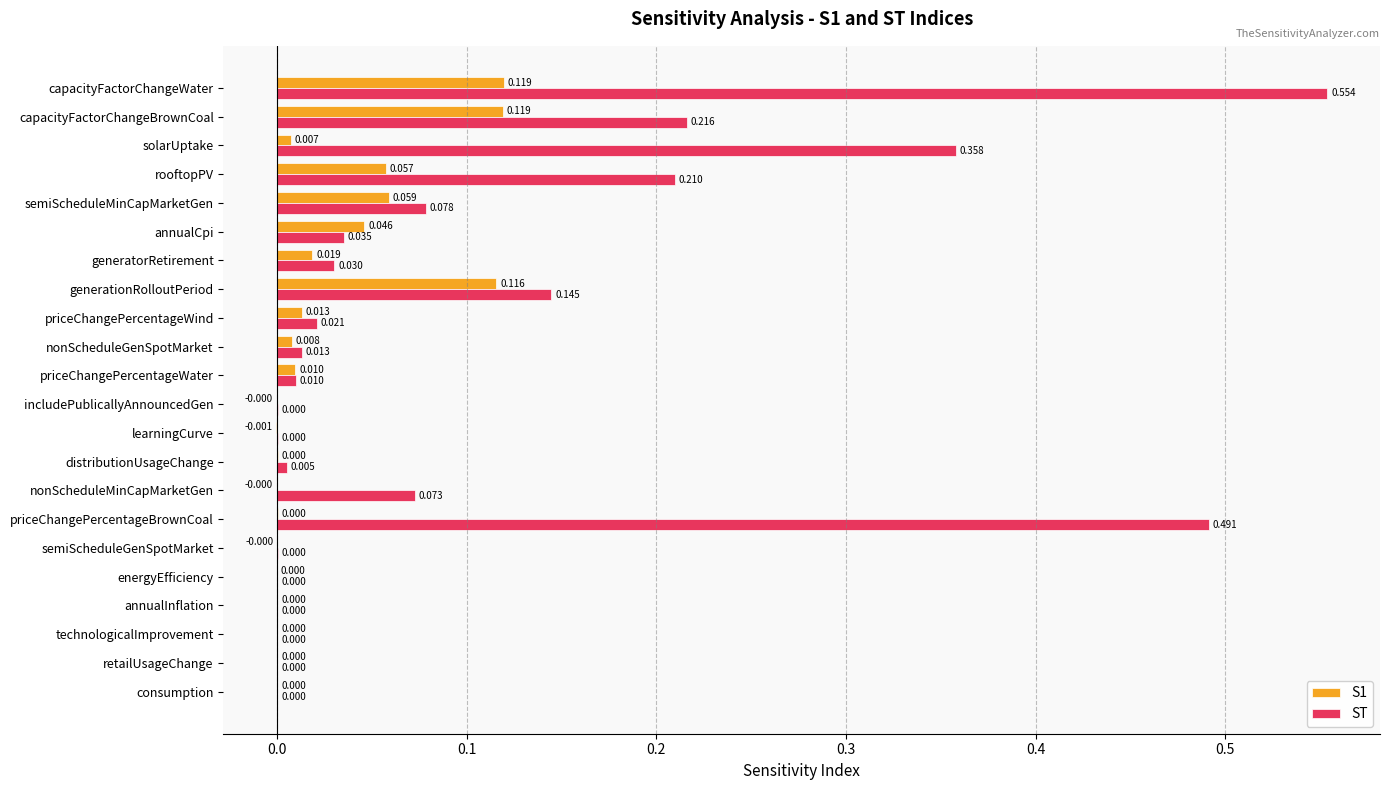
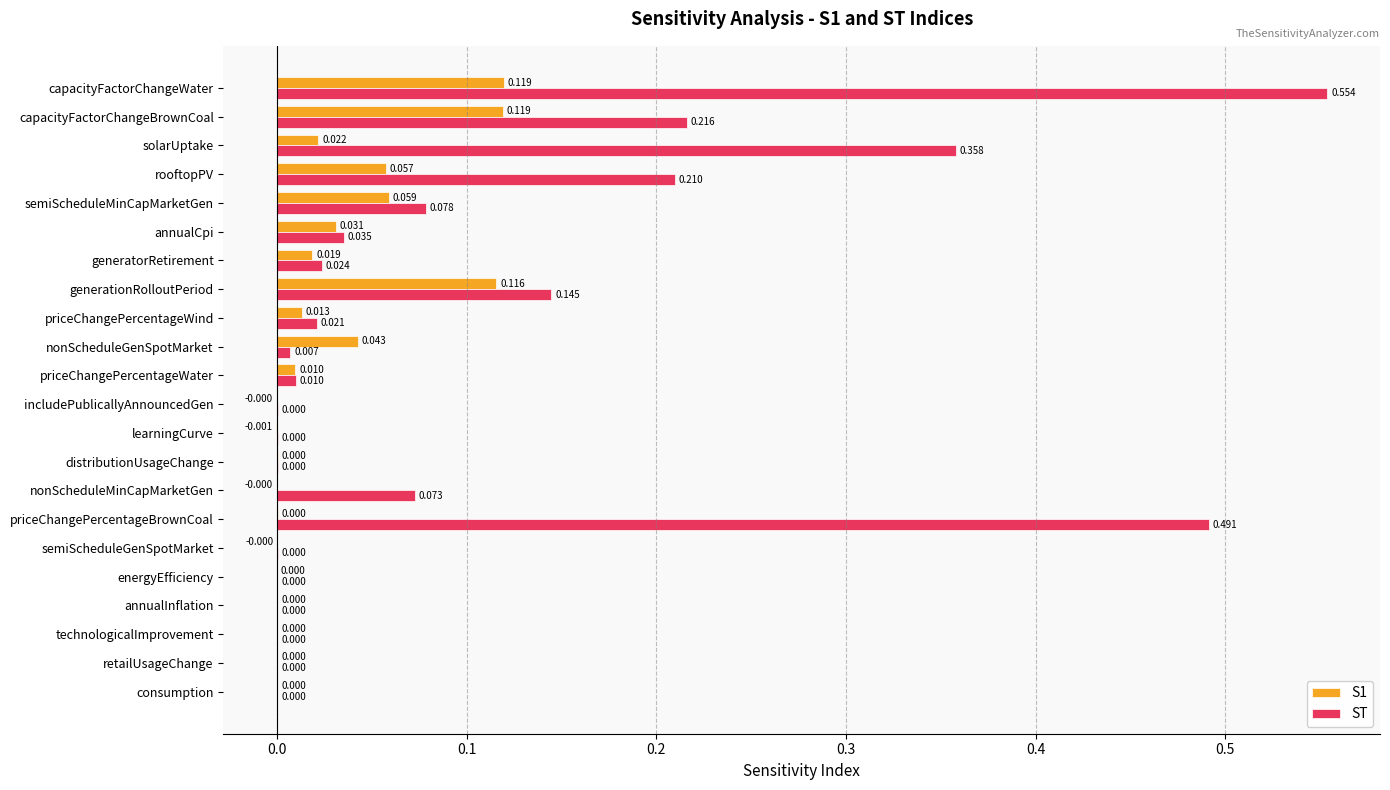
  {
    "S1": {
      "capacityFactorChangeWater": 0.119,
      "capacityFactorChangeBrownCoal": 0.119,
-     "solarUptake": 0.007,
+     "solarUptake": 0.022,
      "rooftopPV": 0.057,
      "semiScheduleMinCapMarketGen": 0.059,
-     "annualCpi": 0.046,
+     "annualCpi": 0.031,
      "generatorRetirement": 0.019,
      "generationRolloutPeriod": 0.116,
      "priceChangePercentageWind": 0.013,
-     "nonScheduleGenSpotMarket": 0.008,
+     "nonScheduleGenSpotMarket": 0.043,
      "priceChangePercentageWater": 0.010,
      "includePublicallyAnnouncedGen": -0.000,
      "learningCurve": -0.001,
      "distributionUsageChange": 0.000,
      "nonScheduleMinCapMarketGen": -0.000,
      "priceChangePercentageBrownCoal": 0.000,
      "semiScheduleGenSpotMarket": -0.000,
      "energyEfficiency": 0.000,
      "annualInflation": 0.000,
      "technologicalImprovement": 0.000,
      "retailUsageChange": 0.000,
      "consumption": 0.000
    },
    "ST": {
      "capacityFactorChangeWater": 0.554,
      "capacityFactorChangeBrownCoal": 0.216,
      "solarUptake": 0.358,
      "rooftopPV": 0.210,
      "semiScheduleMinCapMarketGen": 0.078,
      "annualCpi": 0.035,
-     "generatorRetirement": 0.030,
+     "generatorRetirement": 0.024,
      "generationRolloutPeriod": 0.145,
      "priceChangePercentageWind": 0.021,
-     "nonScheduleGenSpotMarket": 0.013,
+     "nonScheduleGenSpotMarket": 0.007,
      "priceChangePercentageWater": 0.010,
      "includePublicallyAnnouncedGen": 0.000,
      "learningCurve": 0.000,
-     "distributionUsageChange": 0.005,
+     "distributionUsageChange": 0.000,
      "nonScheduleMinCapMarketGen": 0.073,
      "priceChangePercentageBrownCoal": 0.491,
      "semiScheduleGenSpotMarket": 0.000,
      "energyEfficiency": 0.000,
      "annualInflation": 0.000,
      "technologicalImprovement": 0.000,
      "retailUsageChange": 0.000,
      "consumption": 0.000
    }
  }
